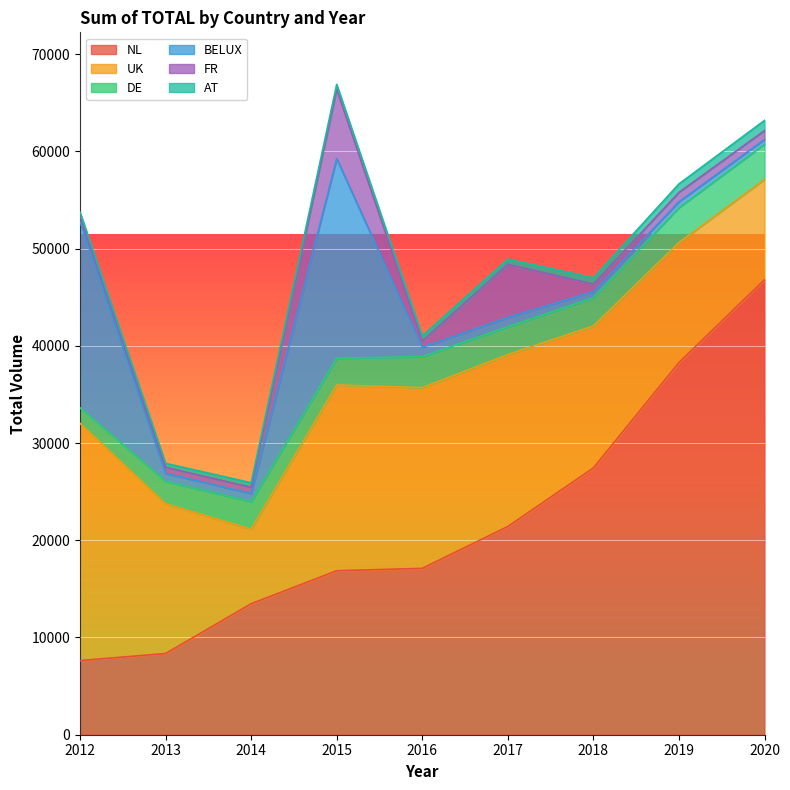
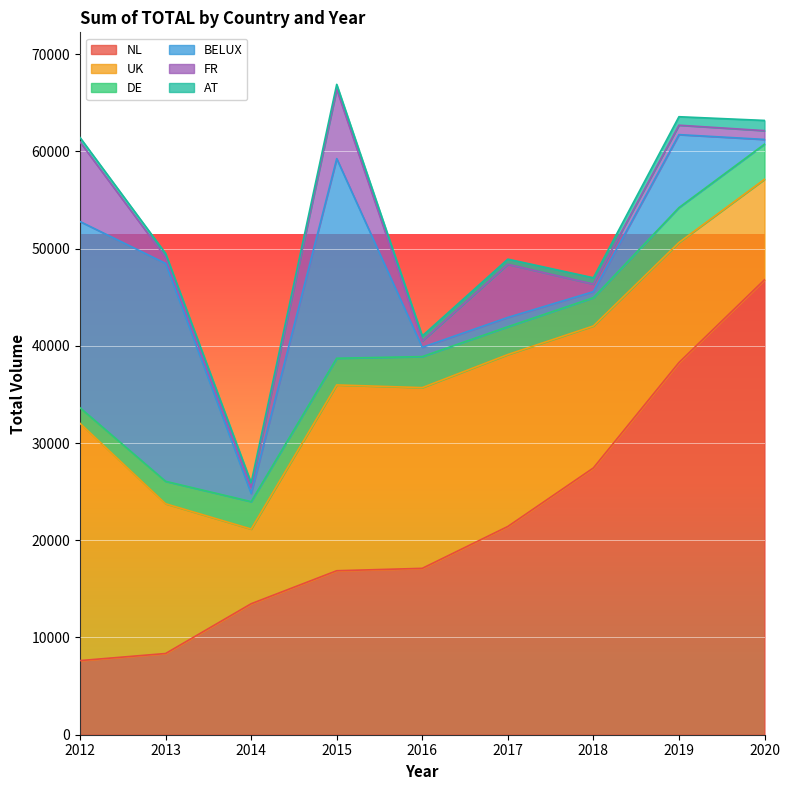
  {
    "NL": {
      "2012": 8000,
      "2013": 8000,
      "2014": 13000,
      "2015": 17000,
      "2016": 17000,
      "2017": 21000,
      "2018": 27000,
      "2019": 38000,
      "2020": 47000
    },
    "UK": {
      "2012": 24000,
      "2013": 15000,
      "2014": 8000,
      "2015": 19000,
      "2016": 19000,
      "2017": 18000,
      "2018": 15000,
      "2019": 12000,
      "2020": 10000
    },
    "BELUX": {
      "2012": 19000,
-     "2013": 1000,
+     "2013": 22000,
      "2014": 1000,
      "2015": 21000,
      "2016": 1000,
      "2017": 1000,
      "2018": 1000,
-     "2019": 1000,
+     "2019": 8000,
      "2020": 0
    },
    "FR": {
-     "2012": 1000,
+     "2012": 8000,
      "2013": 1000,
      "2014": 1000,
      "2015": 7000,
      "2016": 1000,
      "2017": 5000,
      "2018": 1000,
      "2019": 1000,
      "2020": 1000
    }
  }
